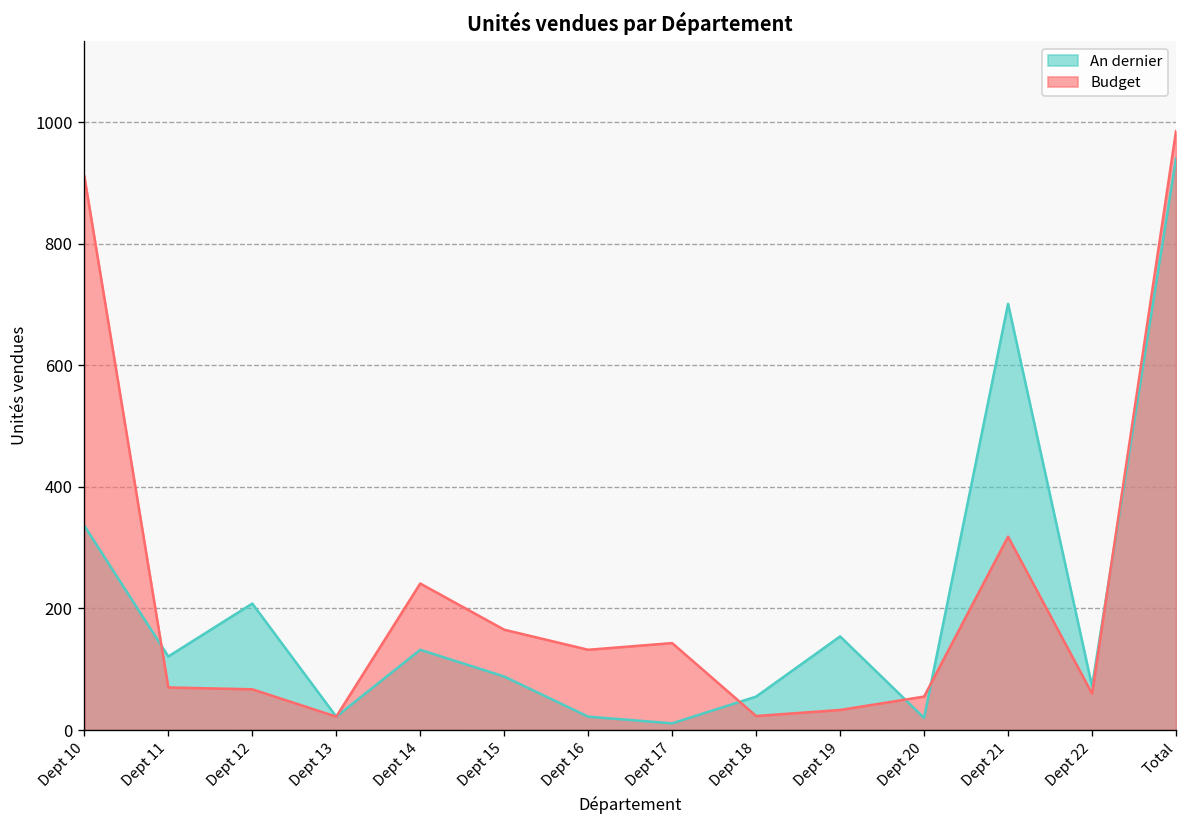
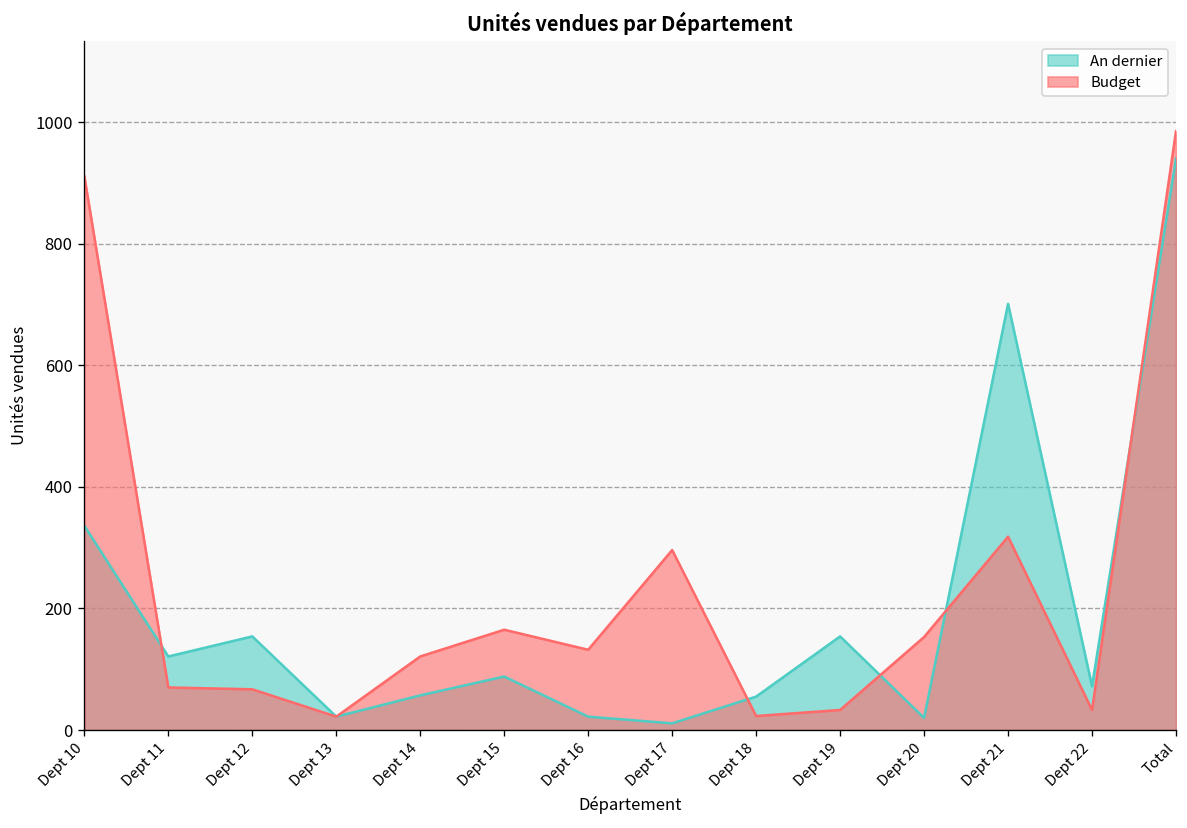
  {
    "An dernier": {
      "Dept 10": 340,
      "Dept 11": 120,
-     "Dept 12": 210,
-     "Dept 14": 130,
+     "Dept 12": 150,
+     "Dept 14": 60,
      "Dept 15": 90,
      "Dept 16": 20,
      "Dept 17": 10,
      "Dept 18": 60,
      "Dept 19": 150,
      "Dept 20": 20,
      "Dept 21": 700,
      "Dept 22": 70,
      "Total": 940
    },
    "Budget": {
      "Dept 10": 910,
      "Dept 11": 70,
      "Dept 12": 70,
-     "Dept 14": 240,
+     "Dept 14": 120,
      "Dept 15": 170,
      "Dept 16": 130,
-     "Dept 17": 140,
+     "Dept 17": 300,
      "Dept 18": 20,
      "Dept 19": 30,
-     "Dept 20": 60,
+     "Dept 20": 150,
      "Dept 21": 320,
-     "Dept 22": 60,
+     "Dept 22": 30,
      "Total": 990
    }
  }
